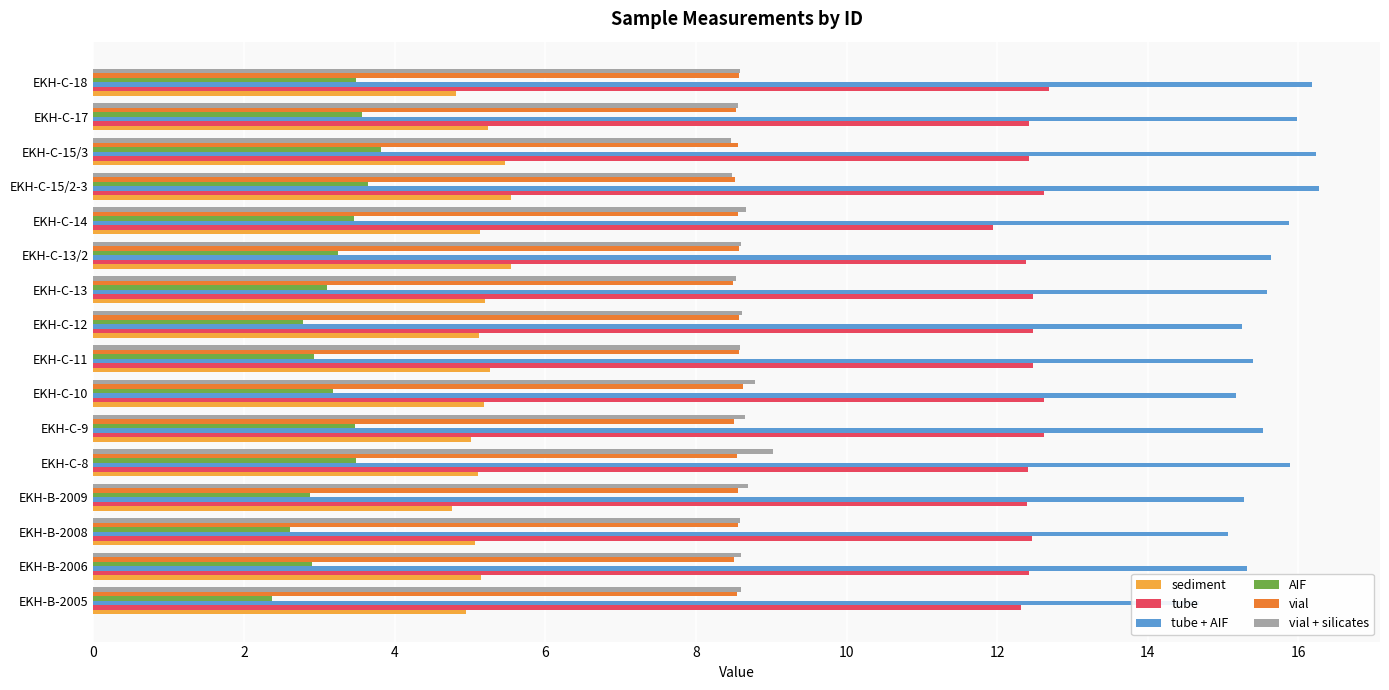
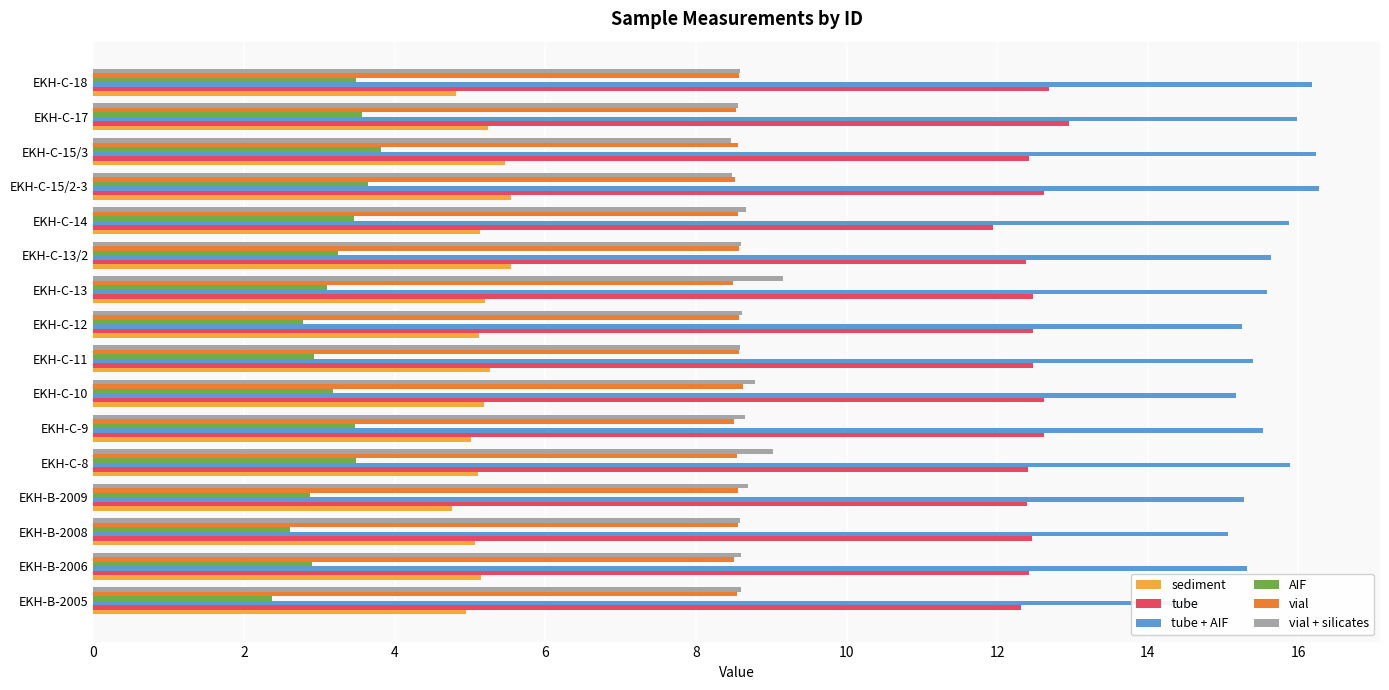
  {
    "tube": {
      "EKH-C-18": 12.7,
-     "EKH-C-17": 12.4,
+     "EKH-C-17": 13.0,
      "EKH-C-15/3": 12.4,
      "EKH-C-15/2-3": 12.6,
      "EKH-C-14": 11.9,
      "EKH-C-13/2": 12.4,
      "EKH-C-13": 12.5,
      "EKH-C-12": 12.5,
      "EKH-C-11": 12.5,
      "EKH-C-10": 12.6,
      "EKH-C-9": 12.6,
      "EKH-C-8": 12.4,
      "EKH-B-2009": 12.4,
      "EKH-B-2008": 12.5,
      "EKH-B-2006": 12.4,
      "EKH-B-2005": 12.3
    },
    "tube + AIF": {
      "EKH-C-18": 16.2,
      "EKH-C-17": 16.0,
      "EKH-C-15/3": 16.2,
      "EKH-C-15/2-3": 16.3,
      "EKH-C-14": 15.9,
      "EKH-C-13/2": 15.6,
      "EKH-C-13": 15.6,
      "EKH-C-12": 15.3,
      "EKH-C-11": 15.4,
      "EKH-C-10": 15.2,
      "EKH-C-9": 15.5,
      "EKH-C-8": 15.9,
      "EKH-B-2009": 15.3,
      "EKH-B-2008": 15.1,
      "EKH-B-2006": 15.3
    },
    "AIF": {
      "EKH-C-18": 3.5,
      "EKH-C-17": 3.6,
      "EKH-C-15/3": 3.8,
      "EKH-C-15/2-3": 3.7,
      "EKH-C-14": 3.5,
      "EKH-C-13/2": 3.3,
      "EKH-C-13": 3.1,
      "EKH-C-12": 2.8,
      "EKH-C-11": 2.9,
      "EKH-C-10": 3.2,
      "EKH-C-9": 3.5,
      "EKH-C-8": 3.5,
      "EKH-B-2009": 2.9,
      "EKH-B-2008": 2.6,
      "EKH-B-2006": 2.9,
      "EKH-B-2005": 2.4
    },
    "vial + silicates": {
      "EKH-C-18": 8.6,
      "EKH-C-17": 8.6,
      "EKH-C-15/3": 8.5,
      "EKH-C-15/2-3": 8.5,
      "EKH-C-14": 8.7,
      "EKH-C-13/2": 8.6,
-     "EKH-C-13": 8.5,
+     "EKH-C-13": 9.2,
      "EKH-C-12": 8.6,
      "EKH-C-11": 8.6,
      "EKH-C-10": 8.8,
      "EKH-C-9": 8.7,
      "EKH-C-8": 9.0,
      "EKH-B-2009": 8.7,
      "EKH-B-2008": 8.6,
      "EKH-B-2006": 8.6,
      "EKH-B-2005": 8.6
    }
  }
